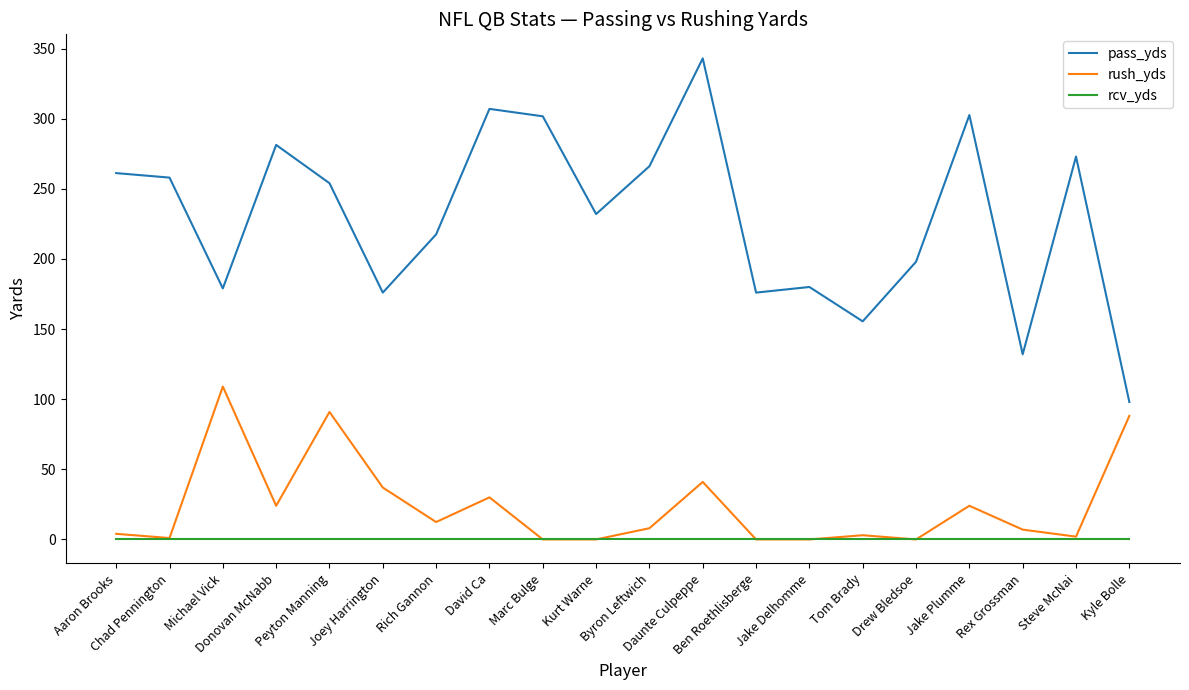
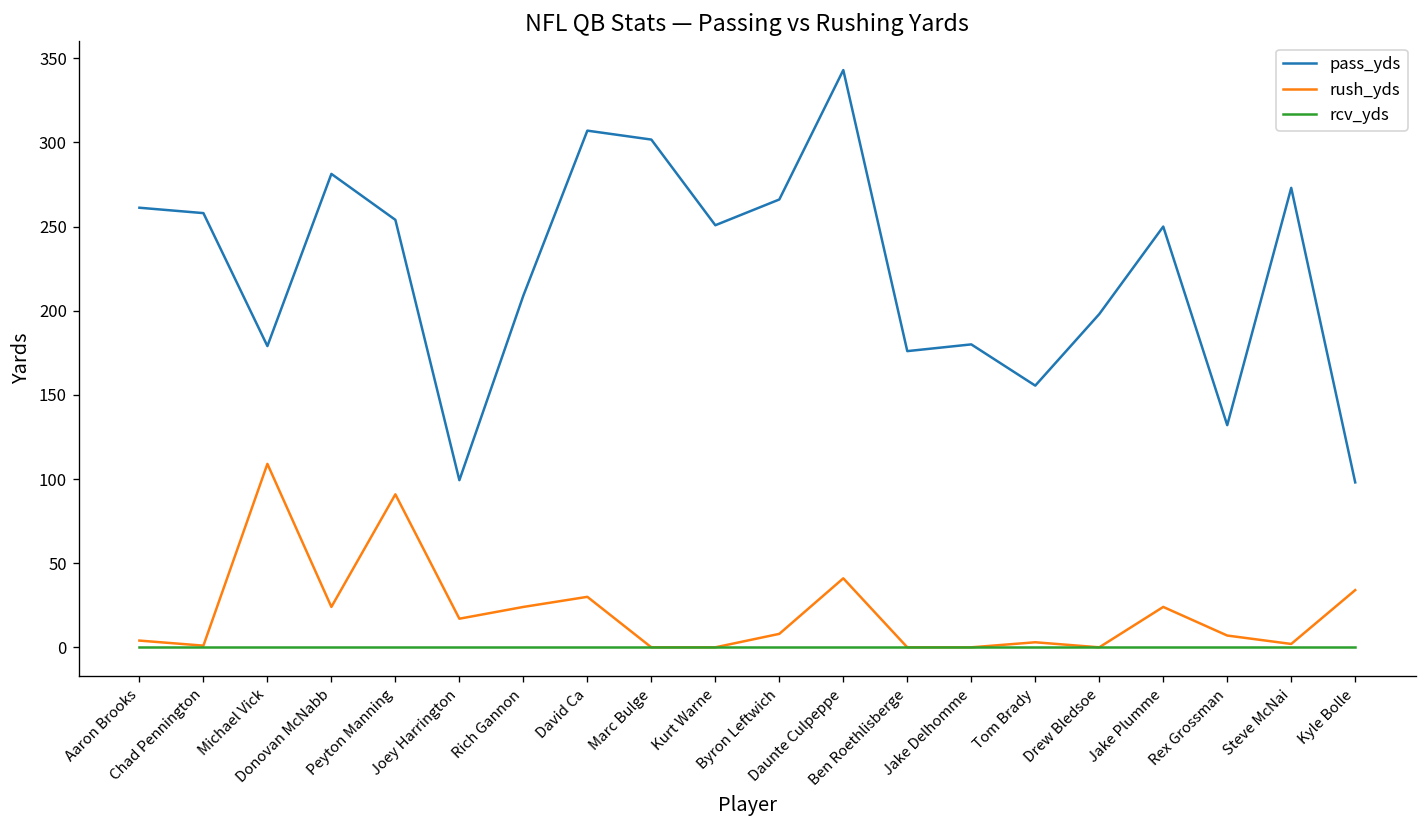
  {
    "pass_yds": {
      "Aaron Brooks": 261,
      "Chad Pennington": 258,
      "Michael Vick": 179,
      "Donovan McNabb": 281,
      "Peyton Manning": 254,
-     "Joey Harrington": 176,
-     "Rich Gannon": 218,
+     "Joey Harrington": 99,
+     "Rich Gannon": 209,
      "David Ca": 307,
      "Marc Bulge": 302,
-     "Kurt Warne": 232,
+     "Kurt Warne": 251,
      "Byron Leftwich": 266,
      "Daunte Culpeppe": 343,
      "Ben Roethlisberge": 176,
      "Jake Delhomme": 180,
      "Tom Brady": 156,
      "Drew Bledsoe": 198,
-     "Jake Plumme": 303,
+     "Jake Plumme": 250,
      "Rex Grossman": 132,
      "Steve McNai": 273,
      "Kyle Bolle": 98
    },
    "rush_yds": {
      "Aaron Brooks": 4,
      "Michael Vick": 109,
      "Donovan McNabb": 24,
      "Peyton Manning": 91,
-     "Joey Harrington": 37,
-     "Rich Gannon": 12,
+     "Joey Harrington": 17,
+     "Rich Gannon": 24,
      "David Ca": 30,
      "Byron Leftwich": 8,
      "Daunte Culpeppe": 41,
      "Tom Brady": 3,
      "Jake Plumme": 24,
      "Rex Grossman": 7,
      "Steve McNai": 2,
-     "Kyle Bolle": 88
+     "Kyle Bolle": 34
    },
    "rcv_yds": {
      "Aaron Brooks": 0,
      "Michael Vick": 0,
      "Donovan McNabb": 0,
      "Peyton Manning": 0,
      "Joey Harrington": 0,
      "Rich Gannon": 0,
      "David Ca": 0,
      "Byron Leftwich": 0,
      "Daunte Culpeppe": 0,
      "Tom Brady": 0,
      "Jake Plumme": 0,
      "Rex Grossman": 0,
      "Steve McNai": 0,
      "Kyle Bolle": 0
    }
  }
